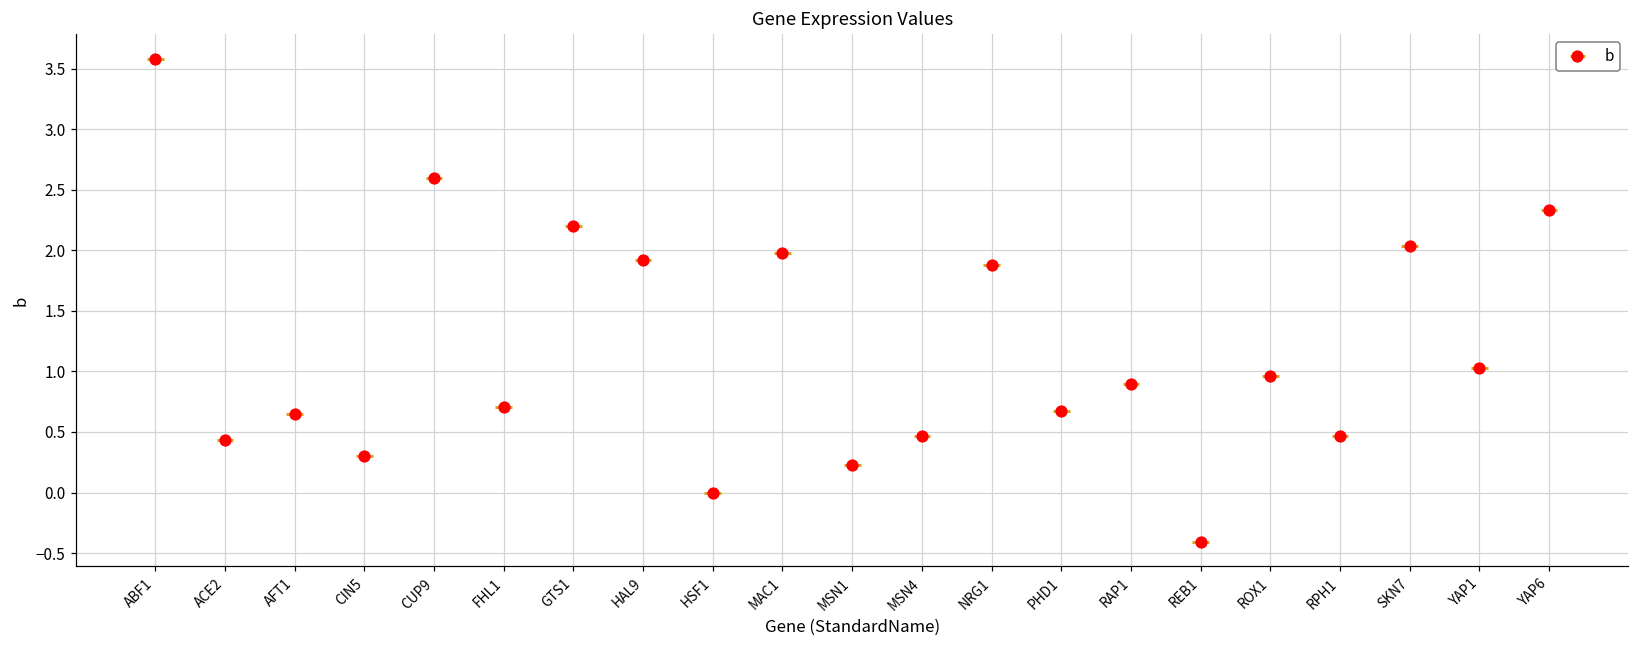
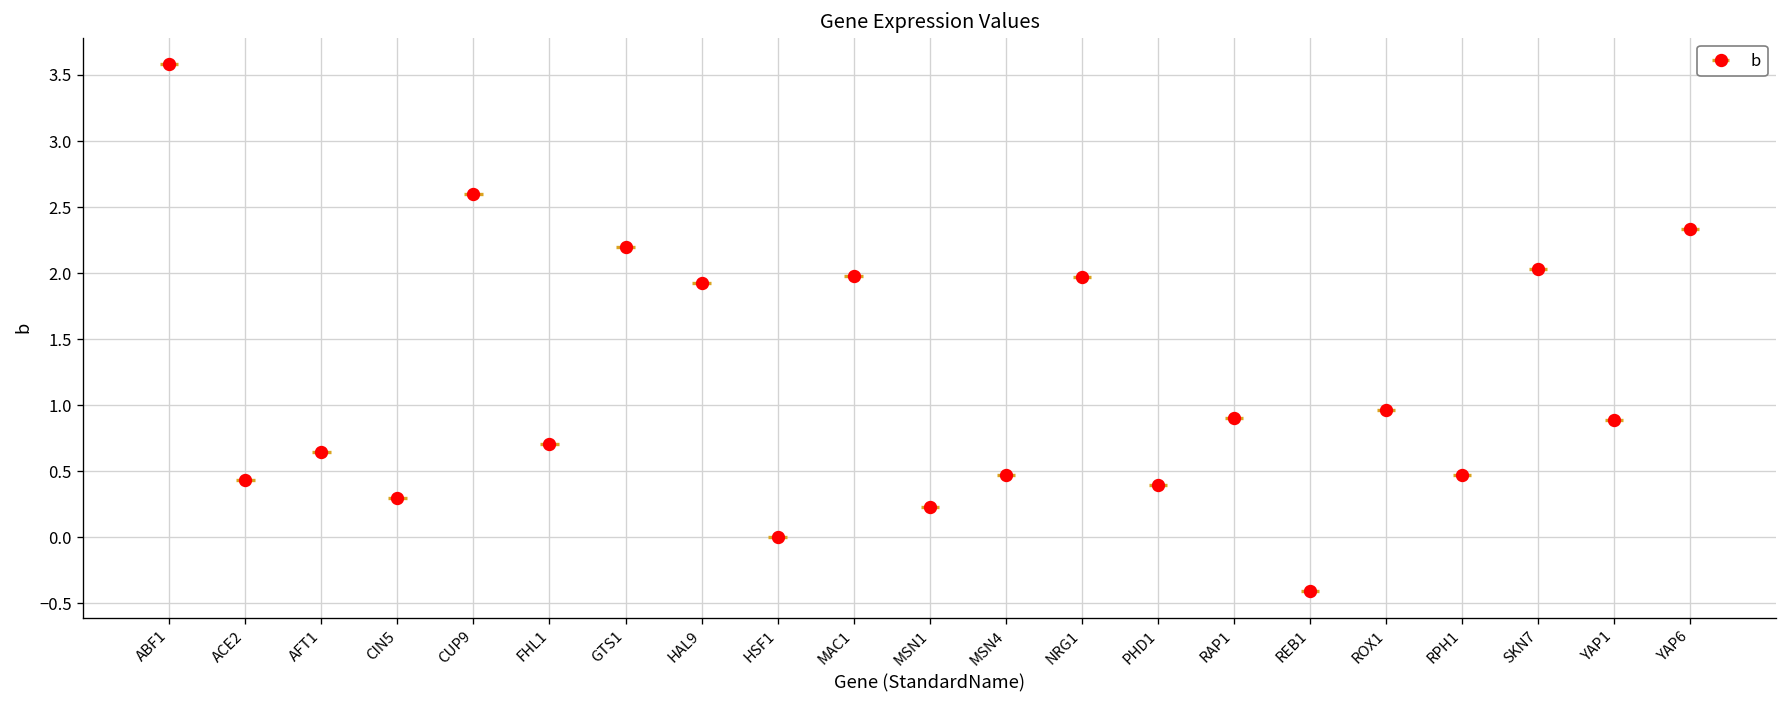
  {
    "ABF1": 3.58,
    "ACE2": 0.44,
    "AFT1": 0.65,
    "CIN5": 0.30,
    "CUP9": 2.60,
    "FHL1": 0.70,
    "GTS1": 2.20,
    "HAL9": 1.92,
    "HSF1": 0.00,
    "MAC1": 1.98,
    "MSN1": 0.23,
    "MSN4": 0.47,
-   "NRG1": 1.88,
-   "PHD1": 0.67,
+   "NRG1": 1.97,
+   "PHD1": 0.40,
    "RAP1": 0.90,
    "REB1": -0.41,
    "ROX1": 0.96,
    "RPH1": 0.47,
    "SKN7": 2.03,
-   "YAP1": 1.03,
+   "YAP1": 0.89,
    "YAP6": 2.34
  }
